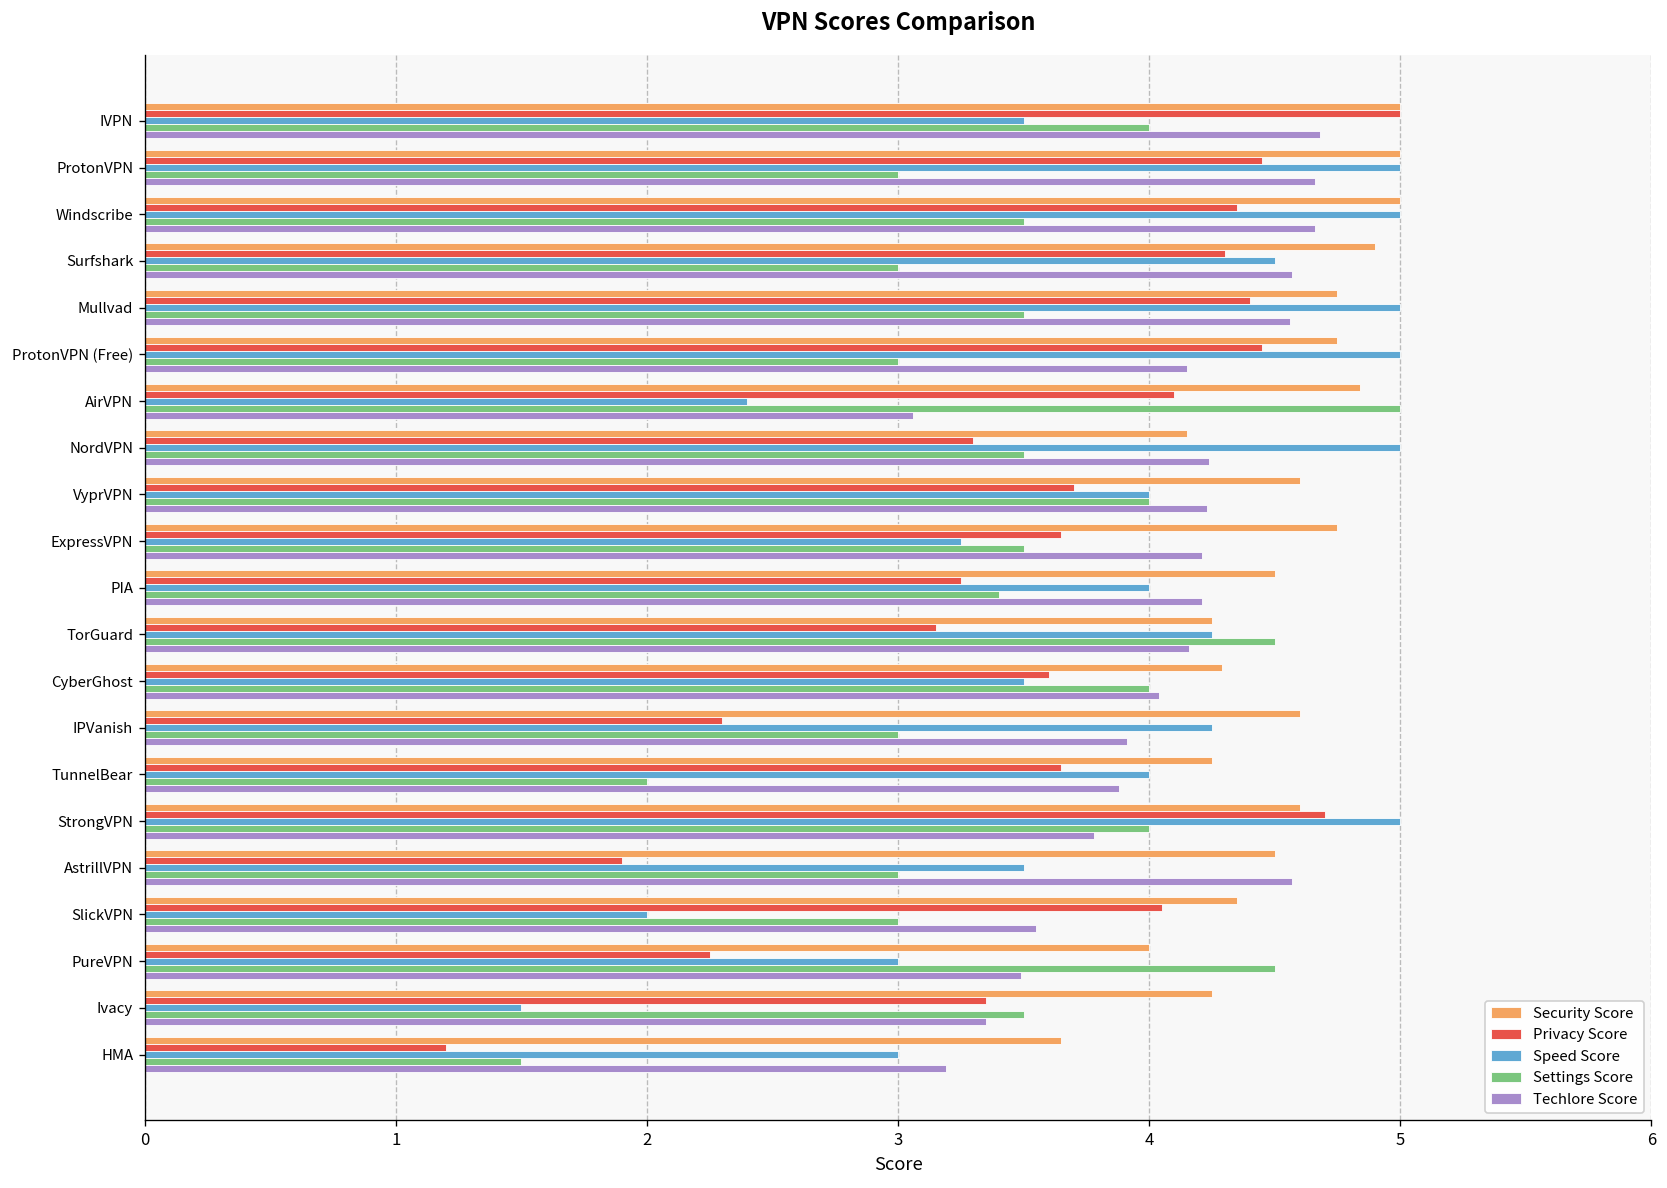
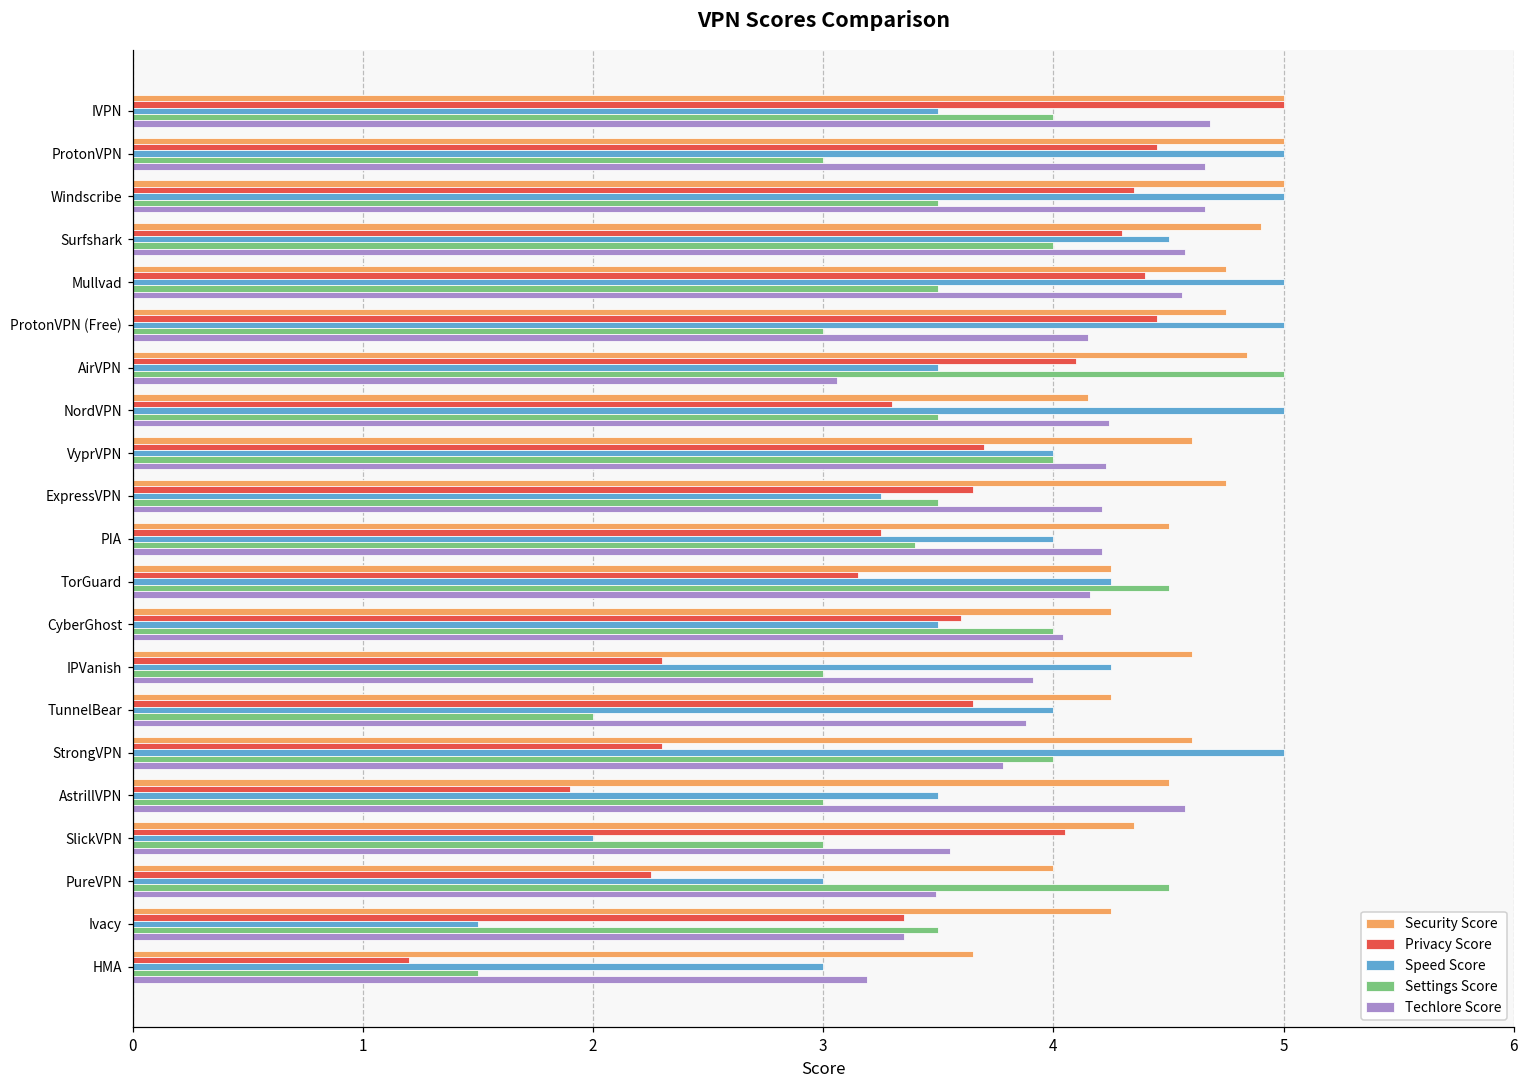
  {
    "Security Score": {
      "IVPN": 5.00,
      "ProtonVPN": 5.00,
      "Windscribe": 5.00,
      "Surfshark": 4.90,
      "Mullvad": 4.75,
      "ProtonVPN (Free)": 4.75,
      "AirVPN": 4.84,
      "NordVPN": 4.15,
      "VyprVPN": 4.60,
      "ExpressVPN": 4.75,
      "PIA": 4.50,
      "TorGuard": 4.25,
-     "CyberGhost": 4.29,
+     "CyberGhost": 4.25,
      "IPVanish": 4.60,
      "TunnelBear": 4.25,
      "StrongVPN": 4.60,
      "AstrillVPN": 4.50,
      "SlickVPN": 4.35,
      "PureVPN": 4.00,
      "Ivacy": 4.25,
      "HMA": 3.65
    },
    "Privacy Score": {
      "IVPN": 5.0,
      "ProtonVPN": 4.45,
      "Windscribe": 4.35,
      "Surfshark": 4.3,
      "Mullvad": 4.4,
      "ProtonVPN (Free)": 4.45,
      "AirVPN": 4.1,
      "NordVPN": 3.3,
      "VyprVPN": 3.7,
      "ExpressVPN": 3.65,
      "PIA": 3.25,
      "TorGuard": 3.15,
      "CyberGhost": 3.6,
      "IPVanish": 2.3,
      "TunnelBear": 3.65,
-     "StrongVPN": 4.7,
+     "StrongVPN": 2.3,
      "AstrillVPN": 1.9,
      "SlickVPN": 4.05,
      "PureVPN": 2.25,
      "Ivacy": 3.35,
      "HMA": 1.2
    },
    "Speed Score": {
      "IVPN": 3.5,
      "ProtonVPN": 5.0,
      "Windscribe": 5.0,
      "Surfshark": 4.5,
      "Mullvad": 5.0,
      "ProtonVPN (Free)": 5.0,
-     "AirVPN": 2.4,
+     "AirVPN": 3.5,
      "NordVPN": 5.0,
      "VyprVPN": 4.0,
      "ExpressVPN": 3.25,
      "PIA": 4.0,
      "TorGuard": 4.25,
      "CyberGhost": 3.5,
      "IPVanish": 4.25,
      "TunnelBear": 4.0,
      "StrongVPN": 5.0,
      "AstrillVPN": 3.5,
      "SlickVPN": 2.0,
      "PureVPN": 3.0,
      "Ivacy": 1.5,
      "HMA": 3.0
    },
    "Settings Score": {
      "IVPN": 4,
      "ProtonVPN": 3,
      "Windscribe": 3.50,
-     "Surfshark": 3,
+     "Surfshark": 4,
      "Mullvad": 3.50,
      "ProtonVPN (Free)": 3,
      "AirVPN": 5,
      "NordVPN": 3.50,
      "VyprVPN": 4,
      "ExpressVPN": 3.50,
      "PIA": 3.40,
      "TorGuard": 4.50,
      "CyberGhost": 4,
      "IPVanish": 3,
      "TunnelBear": 2,
      "StrongVPN": 4,
      "AstrillVPN": 3,
      "SlickVPN": 3,
      "PureVPN": 4.50,
      "Ivacy": 3.50,
      "HMA": 1.50
    },
    "Techlore Score": {
      "IVPN": 4.68,
      "ProtonVPN": 4.66,
      "Windscribe": 4.66,
      "Surfshark": 4.57,
      "Mullvad": 4.56,
      "ProtonVPN (Free)": 4.15,
      "AirVPN": 3.06,
      "NordVPN": 4.24,
      "VyprVPN": 4.23,
      "ExpressVPN": 4.21,
      "PIA": 4.21,
      "TorGuard": 4.16,
      "CyberGhost": 4.04,
      "IPVanish": 3.91,
      "TunnelBear": 3.88,
      "StrongVPN": 3.78,
      "AstrillVPN": 4.57,
      "SlickVPN": 3.55,
      "PureVPN": 3.49,
      "Ivacy": 3.35,
      "HMA": 3.19
    }
  }
